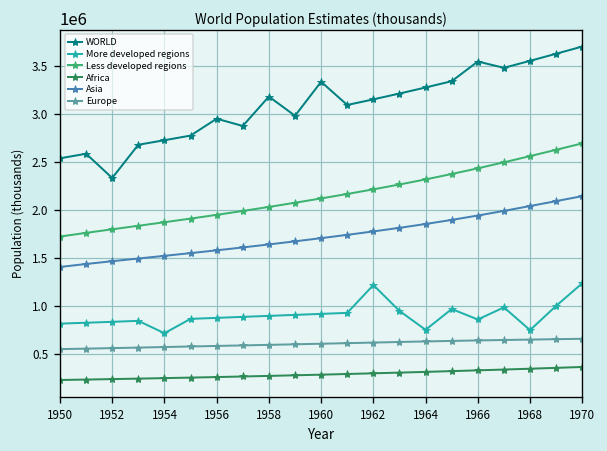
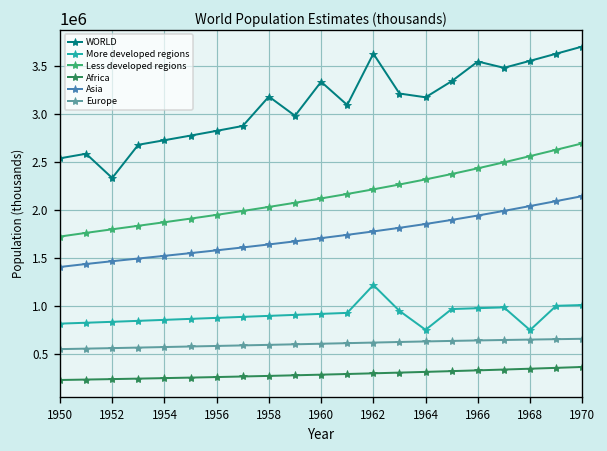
  {
    "WORLD": {
      "1950": 2500000,
      "1952": 2300000,
      "1954": 2700000,
-     "1956": 2900000,
+     "1956": 2800000,
      "1958": 3200000,
      "1960": 3300000,
-     "1962": 3200000,
-     "1964": 3300000,
+     "1962": 3600000,
+     "1964": 3200000,
      "1966": 3500000,
      "1968": 3600000,
      "1970": 3700000
    },
    "More developed regions": {
      "1950": 800000,
      "1952": 800000,
-     "1954": 700000,
+     "1954": 900000,
      "1956": 900000,
      "1958": 900000,
      "1960": 900000,
      "1962": 1200000,
      "1964": 800000,
-     "1966": 900000,
+     "1966": 1000000,
      "1968": 700000,
-     "1970": 1200000
+     "1970": 1000000
    }
  }
